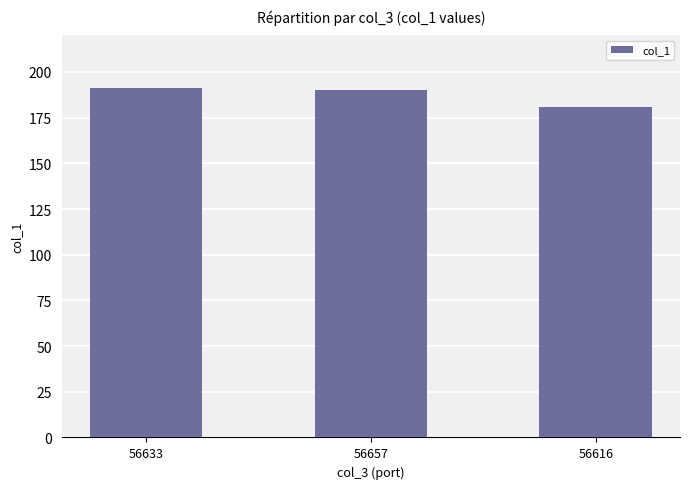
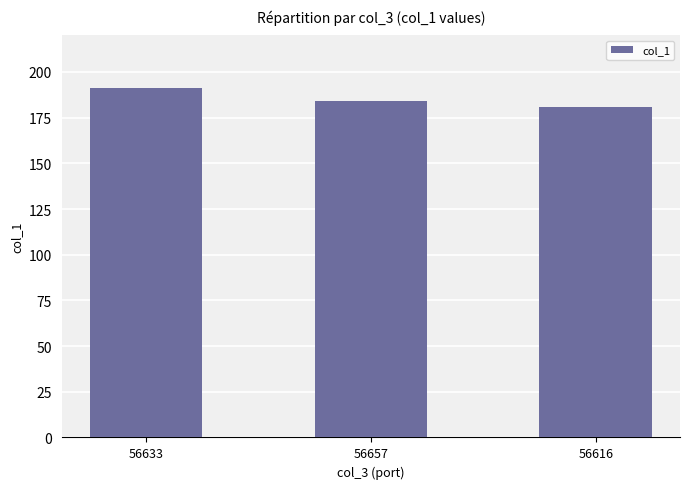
  {
    "56633": 191,
-   "56657": 190,
+   "56657": 184,
    "56616": 181
  }
